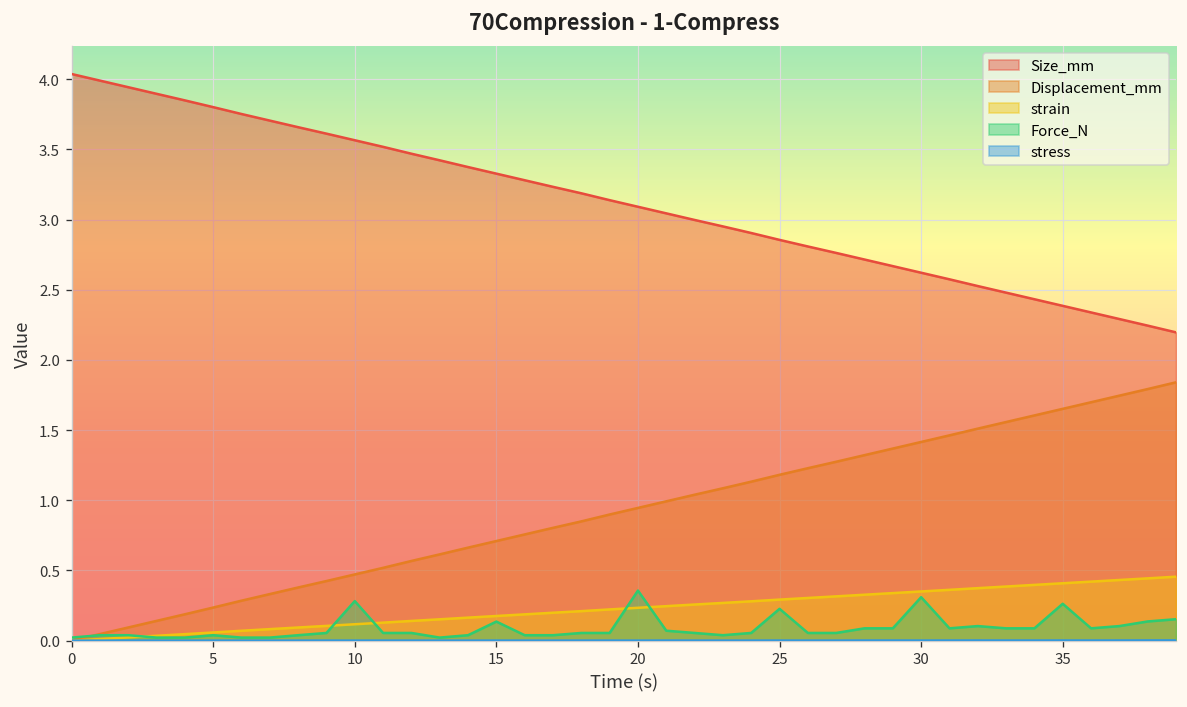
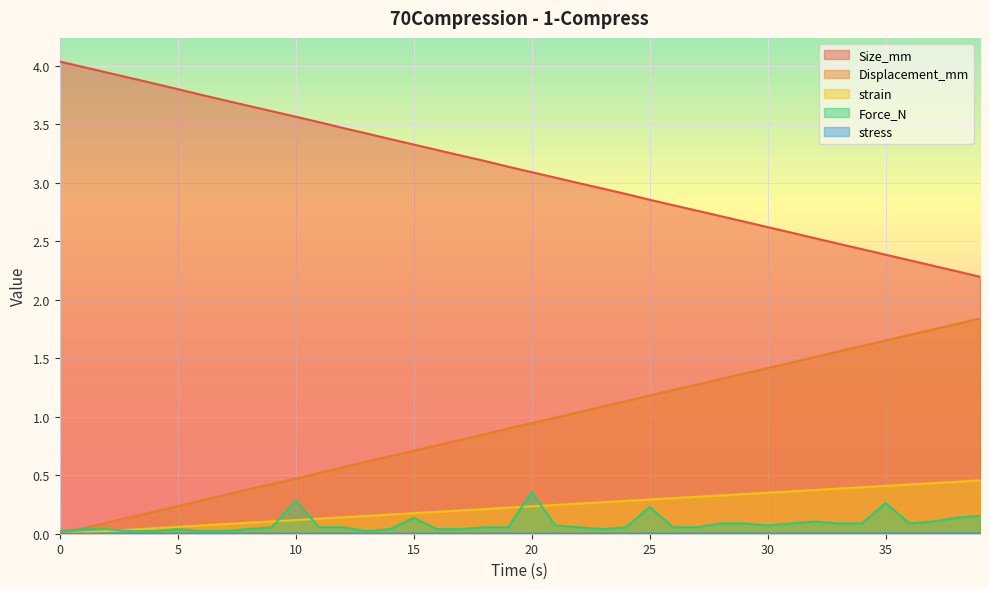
  {
    "Force_N": {
      "0": 0.02,
      "10": 0.28,
      "15": 0.14,
      "20": 0.36,
      "25": 0.23,
-     "30": 0.31,
+     "30": 0.07,
      "35": 0.26
    },
    "stress": {
      "5": 0.00,
      "10": 0.00,
      "15": 0.00,
      "20": 0.00,
      "25": 0.00,
      "30": 0.00,
      "35": 0.00
    }
  }
